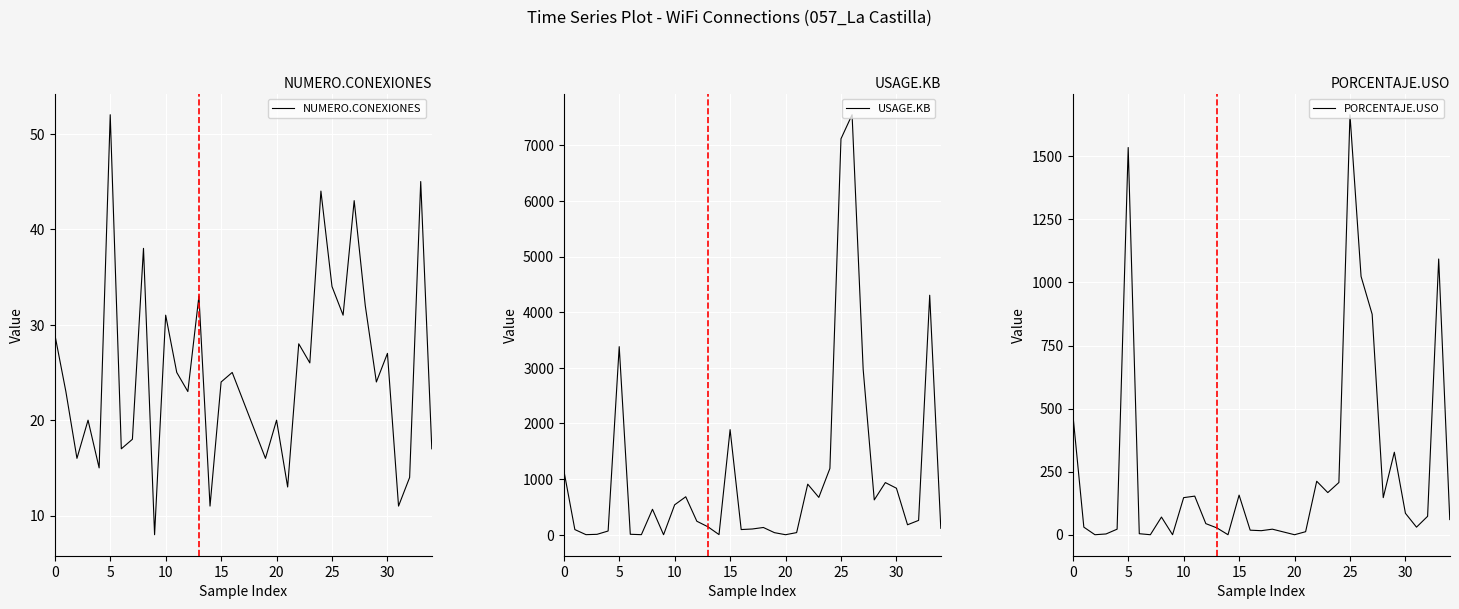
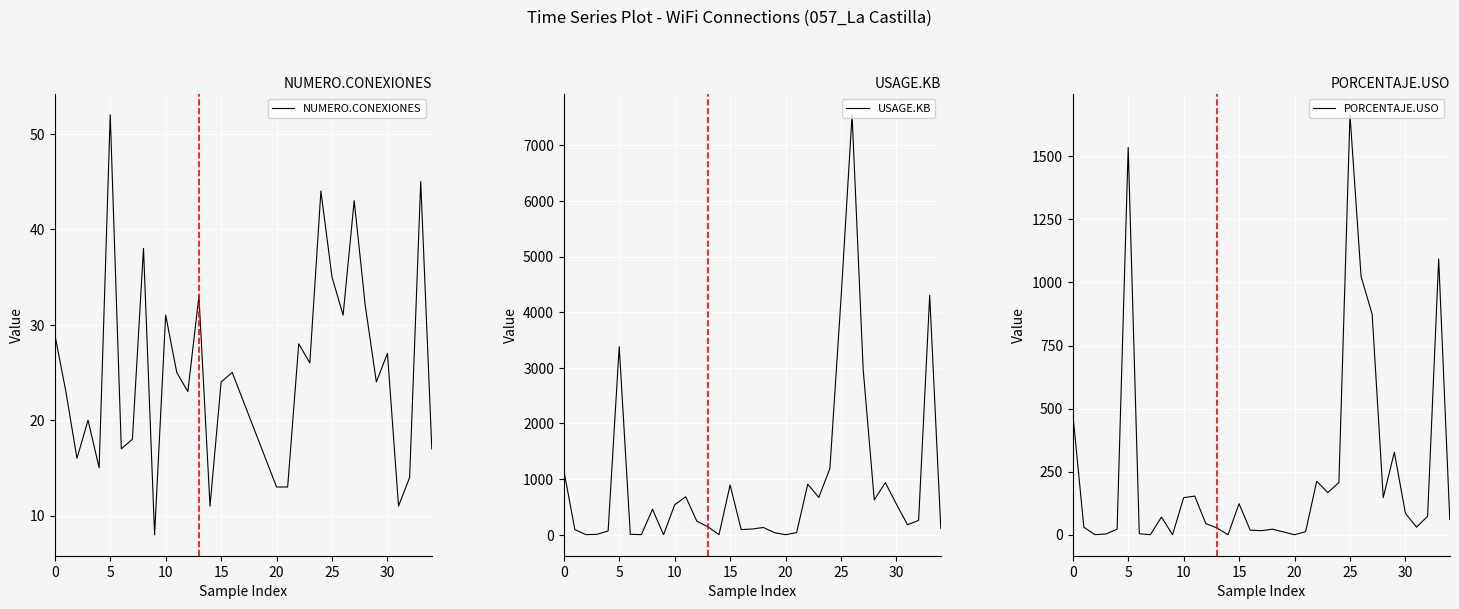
  {
    "NUMERO.CONEXIONES": {
      "0": 29,
      "5": 52,
      "10": 31,
      "15": 24,
-     "20": 20,
-     "25": 34,
+     "20": 13,
+     "25": 35,
      "30": 27
    },
    "USAGE.KB": {
      "0": 1200,
      "5": 3400,
      "10": 500,
-     "15": 1900,
+     "15": 900,
      "20": 0,
-     "25": 7100,
-     "30": 800
+     "25": 4200,
+     "30": 500
    },
    "PORCENTAJE.USO": {
      "0": 480,
      "5": 1540,
      "10": 150,
-     "15": 160,
+     "15": 120,
      "20": 0,
      "30": 90
    }
  }
